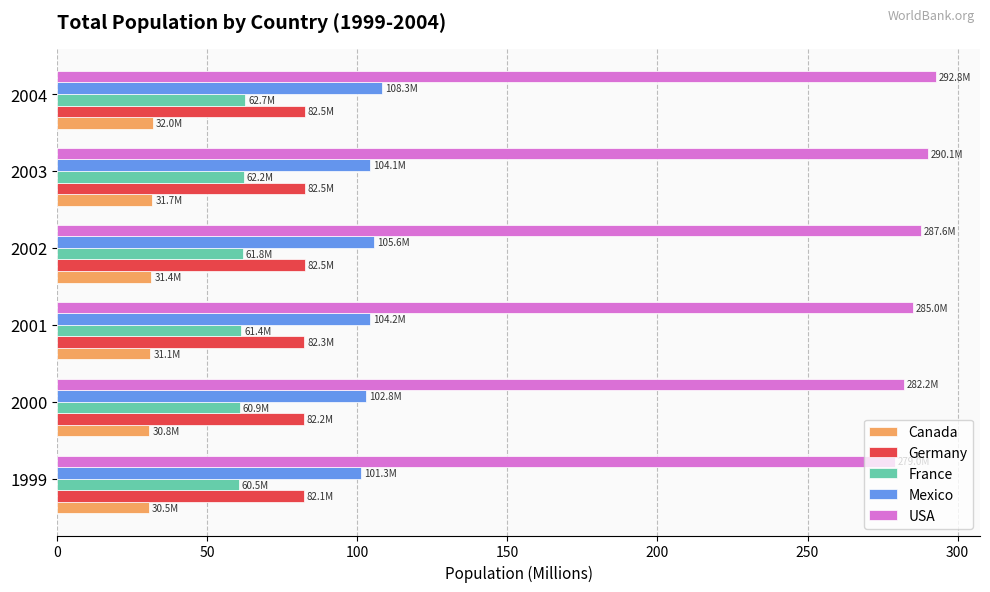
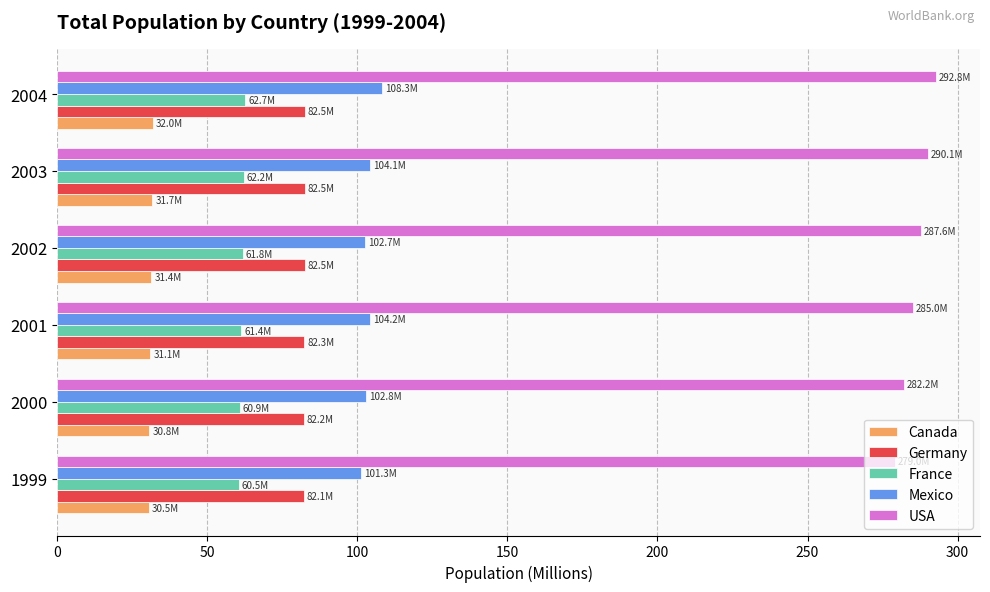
  {
    "Canada": {
      "2004": "32.0M",
      "2003": "31.7M",
      "2002": "31.4M",
      "2001": "31.1M",
      "2000": "30.8M",
      "1999": "30.5M"
    },
    "Germany": {
      "2004": "82.5M",
      "2003": "82.5M",
      "2002": "82.5M",
      "2001": "82.3M",
      "2000": "82.2M",
      "1999": "82.1M"
    },
    "France": {
      "2004": "62.7M",
      "2003": "62.2M",
      "2002": "61.8M",
      "2001": "61.4M",
      "2000": "60.9M",
      "1999": "60.5M"
    },
    "Mexico": {
      "2004": "108.3M",
      "2003": "104.1M",
-     "2002": "105.6M",
+     "2002": "102.7M",
      "2001": "104.2M",
      "2000": "102.8M",
      "1999": "101.3M"
    },
    "USA": {
      "2004": "292.8M",
      "2003": "290.1M",
      "2002": "287.6M",
      "2001": "285.0M",
      "2000": "282.2M"
    }
  }
